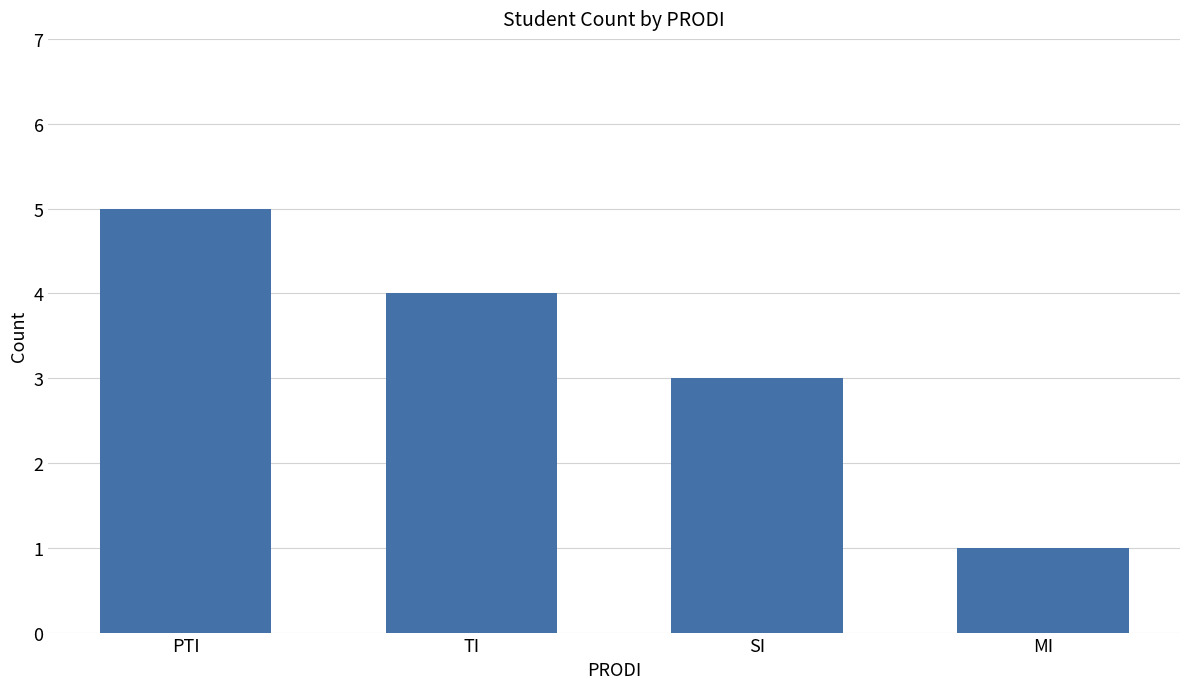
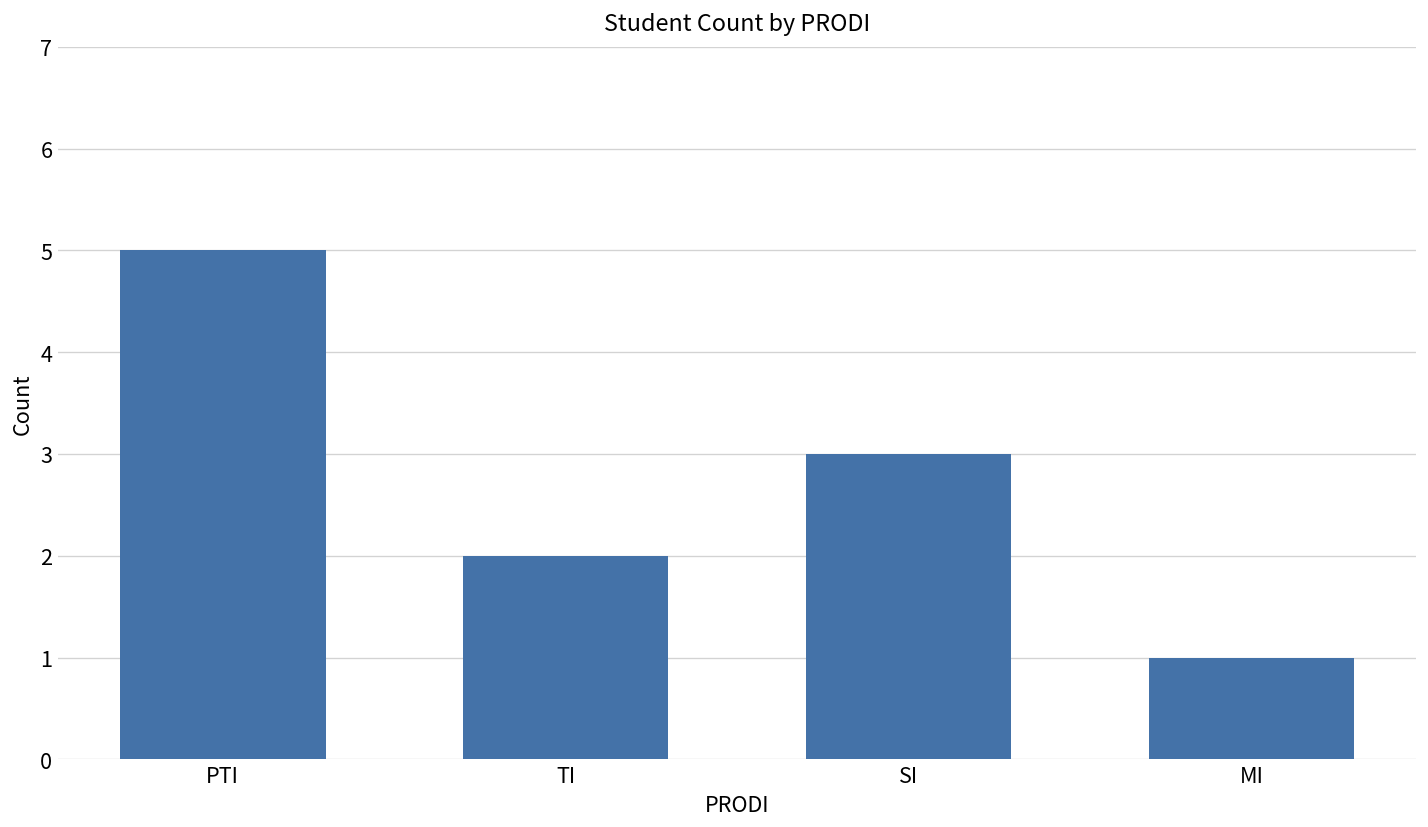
  {
    "PTI": 5,
-   "TI": 4,
+   "TI": 2,
    "SI": 3,
    "MI": 1
  }
